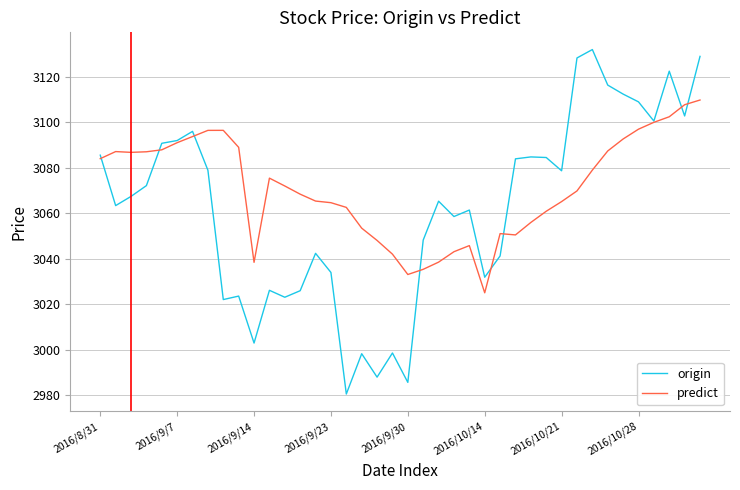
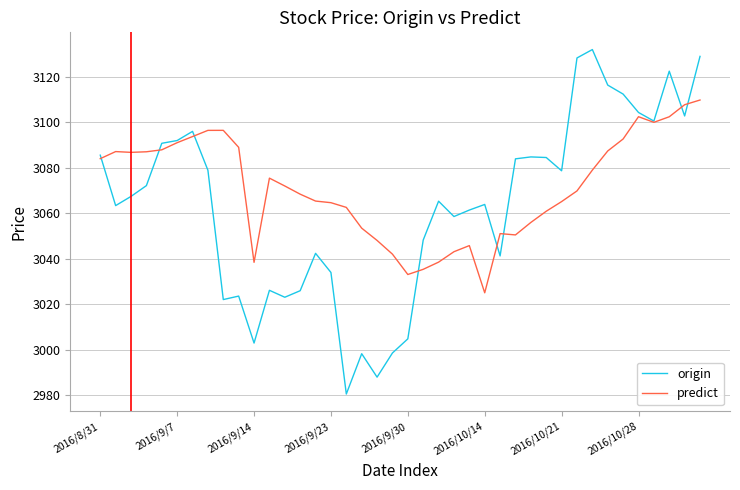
  {
    "origin": {
      "2016/8/31": 3085,
      "2016/9/14": 3003,
      "2016/9/23": 3034,
-     "2016/9/30": 2986,
-     "2016/10/14": 3032,
+     "2016/9/30": 3005,
+     "2016/10/14": 3064,
      "2016/10/21": 3079,
-     "2016/10/28": 3109
+     "2016/10/28": 3104
    },
    "predict": {
      "2016/8/31": 3084,
      "2016/9/14": 3038,
      "2016/9/23": 3065,
      "2016/9/30": 3033,
      "2016/10/14": 3025,
      "2016/10/21": 3065,
-     "2016/10/28": 3097
+     "2016/10/28": 3102
    }
  }
